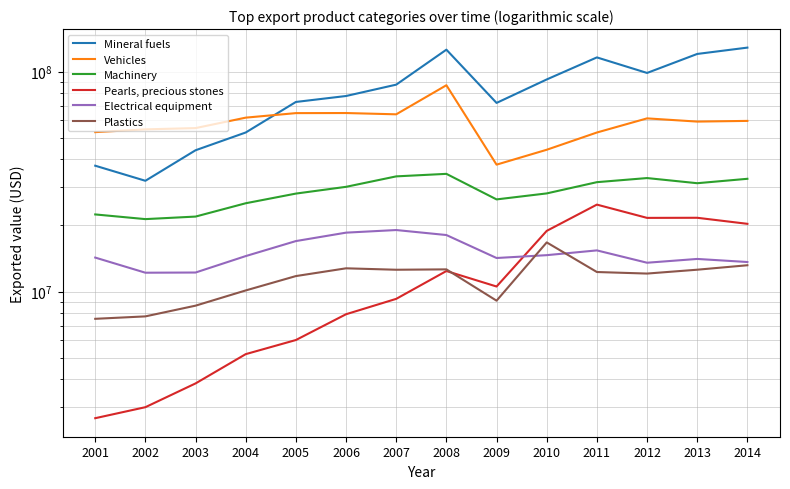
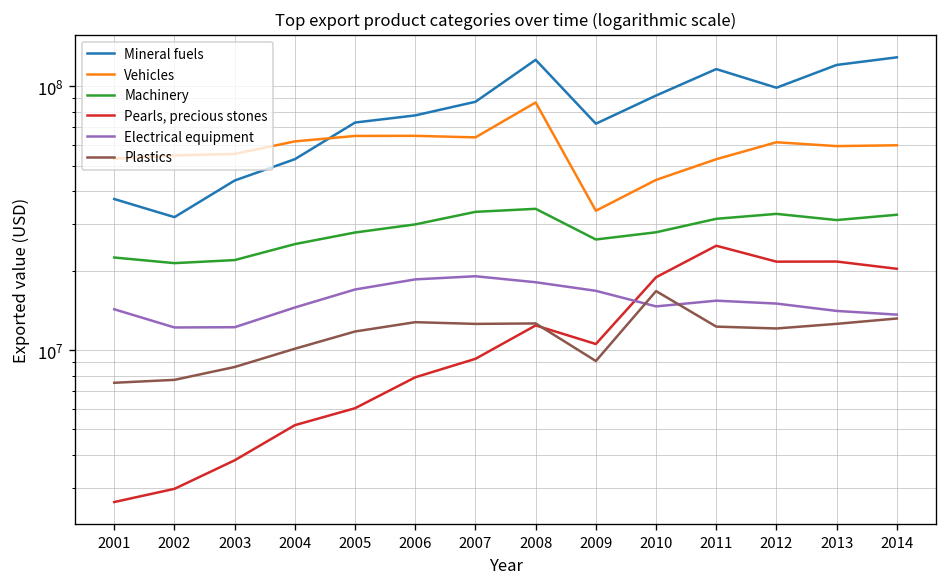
  {
    "Mineral fuels": {
      "2001": 37000000,
      "2002": 32000000,
      "2003": 44000000,
      "2004": 53000000,
      "2005": 73000000,
      "2006": 77000000,
      "2007": 87000000,
      "2008": 130000000,
      "2009": 72000000,
      "2010": 92000000,
      "2011": 120000000,
      "2012": 100000000,
      "2013": 120000000,
      "2014": 130000000
    },
    "Vehicles": {
      "2001": 53000000,
      "2004": 62000000,
      "2005": 65000000,
      "2006": 65000000,
      "2007": 64000000,
      "2008": 87000000,
-     "2009": 38000000,
+     "2009": 34000000,
      "2010": 44000000,
      "2011": 53000000,
      "2012": 61000000,
      "2013": 59000000,
      "2014": 60000000
    },
    "Machinery": {
      "2001": 22000000,
      "2002": 21000000,
      "2003": 22000000,
      "2004": 25000000,
      "2005": 28000000,
      "2006": 30000000,
      "2007": 33000000,
      "2008": 34000000,
      "2009": 26000000,
      "2010": 28000000,
      "2011": 31000000,
      "2012": 33000000,
      "2013": 31000000,
      "2014": 33000000
    },
    "Pearls, precious stones": {
      "2001": 2700000,
      "2002": 3000000,
      "2003": 3800000,
      "2004": 5200000,
      "2005": 6000000,
      "2006": 7900000,
      "2007": 9300000,
      "2009": 11000000,
      "2010": 19000000,
      "2011": 25000000,
      "2012": 22000000,
      "2013": 22000000,
      "2014": 20000000
    },
    "Electrical equipment": {
      "2001": 14000000,
      "2002": 12000000,
      "2003": 12000000,
      "2004": 14000000,
      "2005": 17000000,
      "2006": 19000000,
      "2007": 19000000,
      "2008": 18000000,
-     "2009": 14000000,
+     "2009": 17000000,
      "2010": 15000000,
      "2011": 15000000,
-     "2012": 14000000,
+     "2012": 15000000,
      "2013": 14000000,
      "2014": 14000000
    },
    "Plastics": {
      "2001": 7500000,
      "2002": 7700000,
      "2003": 8600000,
      "2004": 10000000,
      "2005": 12000000,
      "2006": 13000000,
      "2007": 13000000,
      "2009": 9100000,
      "2010": 17000000,
      "2011": 12000000,
      "2012": 12000000,
      "2013": 13000000,
      "2014": 13000000
    }
  }
